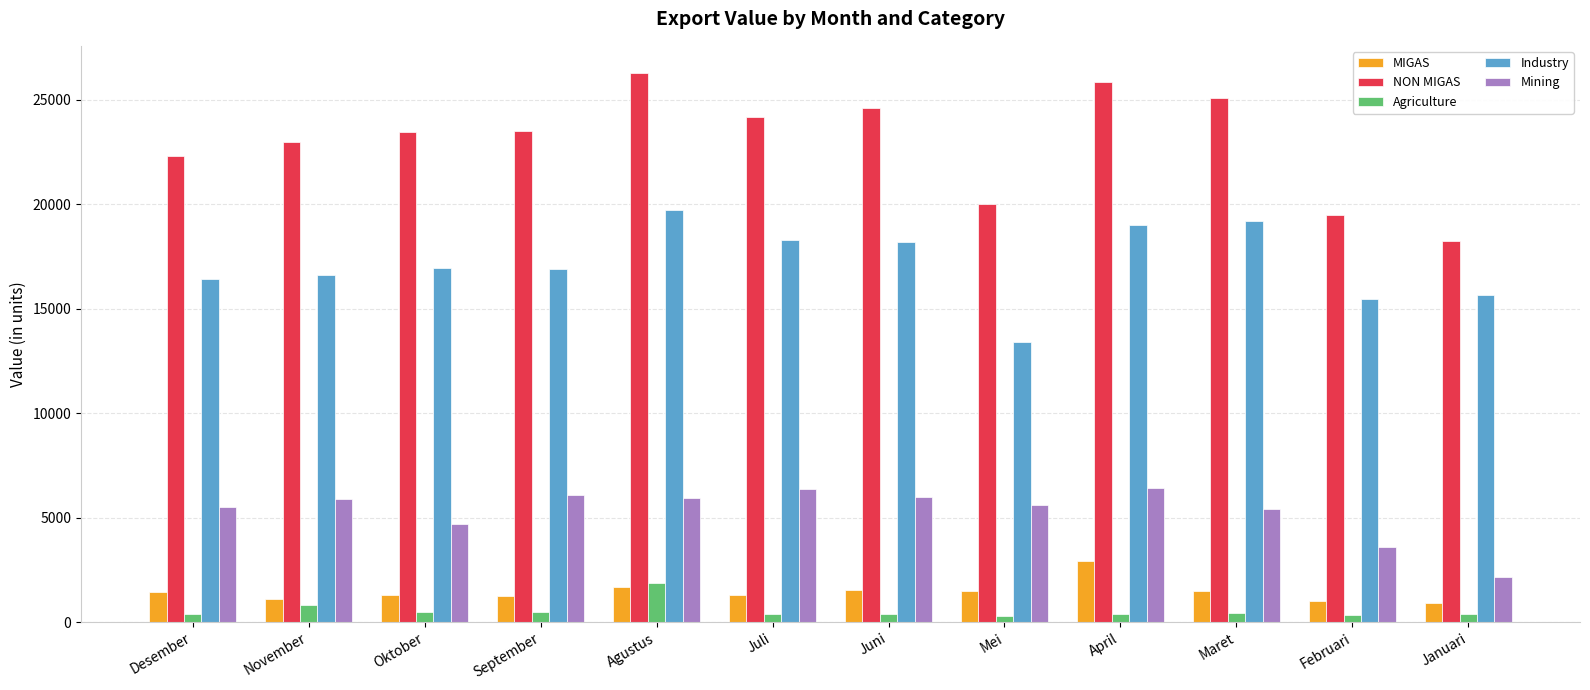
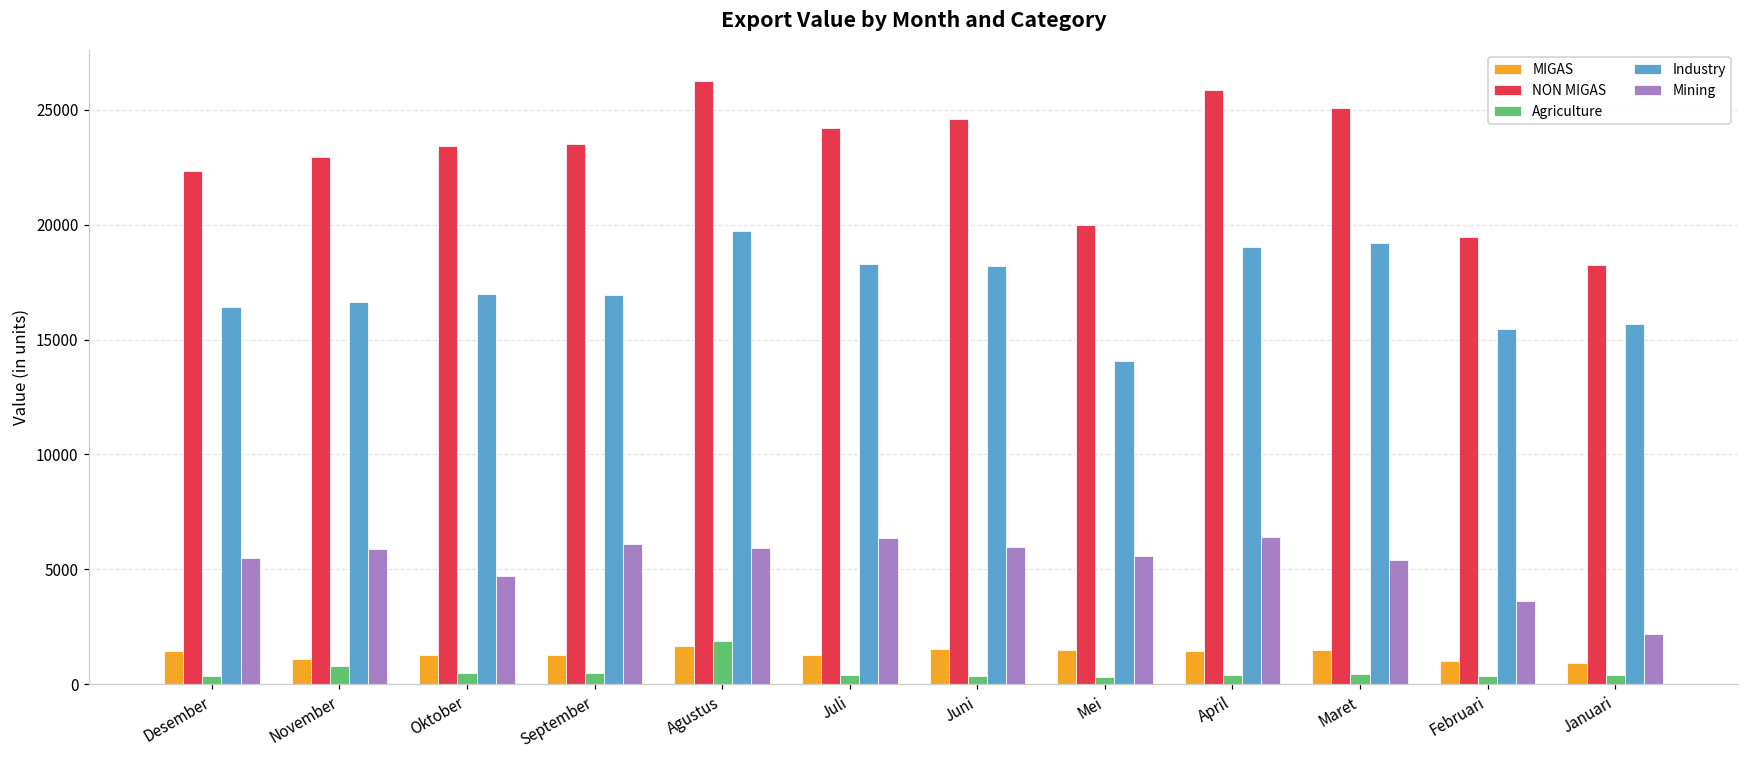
  {
    "MIGAS": {
      "Desember": 1500,
      "November": 1100,
      "Oktober": 1300,
      "September": 1300,
      "Agustus": 1700,
      "Juli": 1300,
      "Juni": 1600,
      "Mei": 1500,
-     "April": 2900,
+     "April": 1500,
      "Maret": 1500,
      "Februari": 1000,
      "Januari": 900
    },
    "NON MIGAS": {
      "Desember": 22300,
      "November": 23000,
      "Oktober": 23400,
      "September": 23500,
      "Agustus": 26300,
      "Juli": 24200,
      "Juni": 24600,
      "Mei": 20000,
      "April": 25800,
      "Maret": 25100,
      "Februari": 19500,
      "Januari": 18200
    },
    "Agriculture": {
      "Desember": 400,
      "November": 800,
      "Oktober": 500,
      "September": 500,
      "Agustus": 1900,
      "Juli": 400,
      "Juni": 400,
      "Mei": 300,
      "April": 400,
      "Maret": 400,
      "Februari": 300,
      "Januari": 400
    },
    "Industry": {
      "Desember": 16400,
      "November": 16600,
      "Oktober": 17000,
      "September": 16900,
      "Agustus": 19700,
      "Juli": 18300,
      "Juni": 18200,
-     "Mei": 13400,
+     "Mei": 14100,
      "April": 19000,
      "Maret": 19200,
      "Februari": 15500,
      "Januari": 15700
    },
    "Mining": {
      "Desember": 5500,
      "November": 5900,
      "Oktober": 4700,
      "September": 6100,
      "Agustus": 5900,
      "Juli": 6400,
      "Juni": 6000,
      "Mei": 5600,
      "April": 6400,
      "Maret": 5400,
      "Februari": 3600,
      "Januari": 2200
    }
  }
